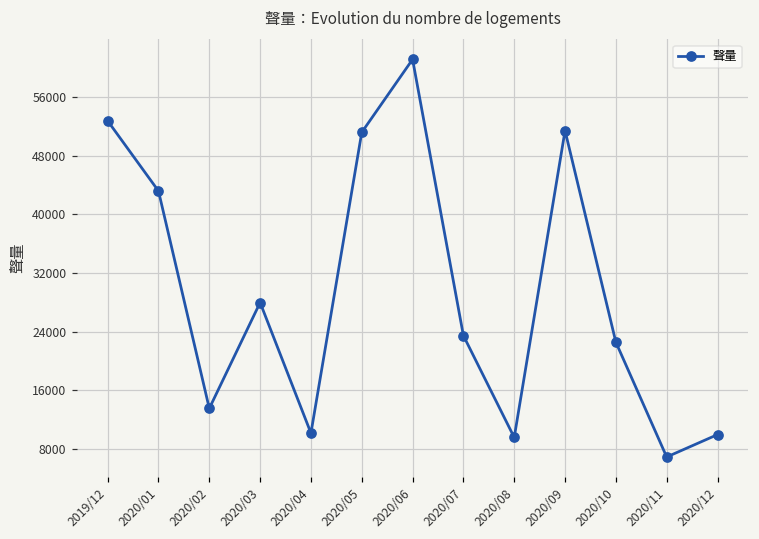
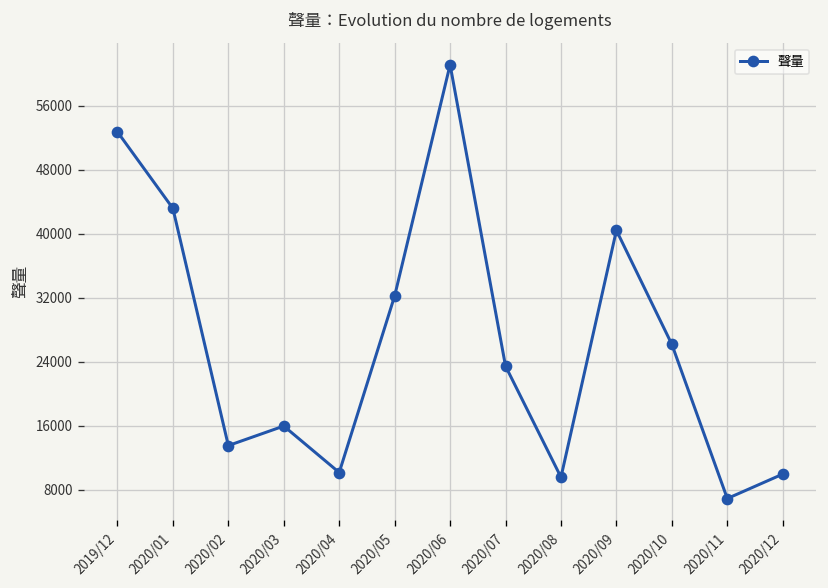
  {
    "2019/12": 53000,
    "2020/01": 43000,
    "2020/02": 14000,
-   "2020/03": 28000,
+   "2020/03": 16000,
    "2020/04": 10000,
-   "2020/05": 51000,
+   "2020/05": 32000,
    "2020/06": 61000,
    "2020/07": 23000,
    "2020/08": 10000,
-   "2020/09": 51000,
-   "2020/10": 23000,
+   "2020/09": 40000,
+   "2020/10": 26000,
    "2020/11": 7000,
    "2020/12": 10000
  }
